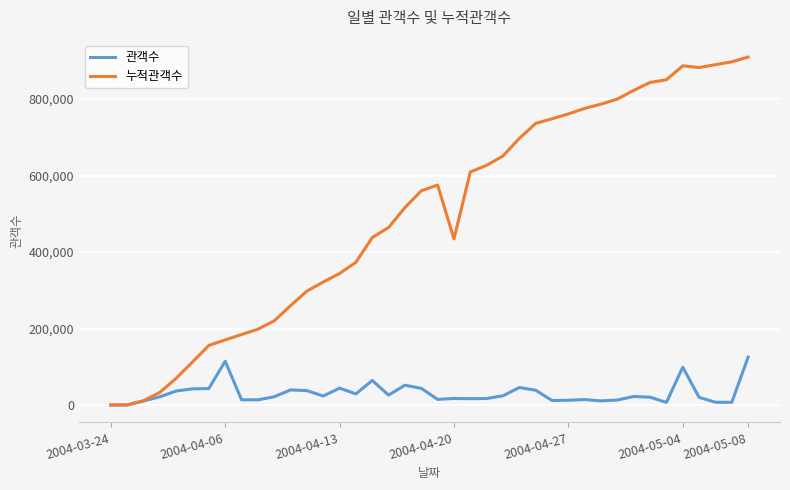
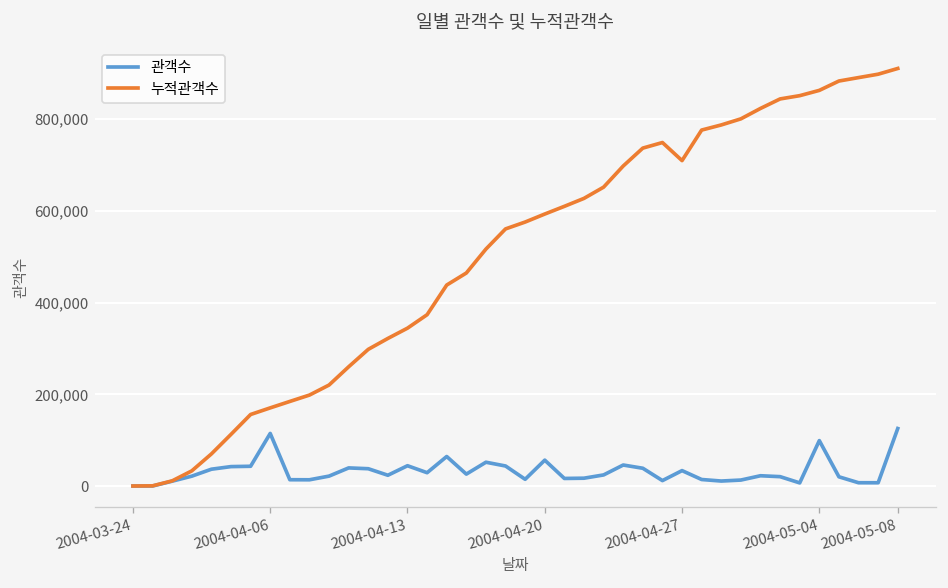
  {
    "관객수": {
      "2004-04-06": "110,000",
      "2004-04-13": "40,000",
-     "2004-04-20": "20,000",
-     "2004-04-27": "10,000",
+     "2004-04-20": "60,000",
+     "2004-04-27": "30,000",
      "2004-05-04": "100,000",
      "2004-05-08": "130,000"
    },
    "누적관객수": {
      "2004-04-06": "170,000",
      "2004-04-13": "340,000",
-     "2004-04-20": "430,000",
-     "2004-04-27": "760,000",
-     "2004-05-04": "890,000",
+     "2004-04-20": "590,000",
+     "2004-04-27": "710,000",
+     "2004-05-04": "860,000",
      "2004-05-08": "910,000"
    }
  }
